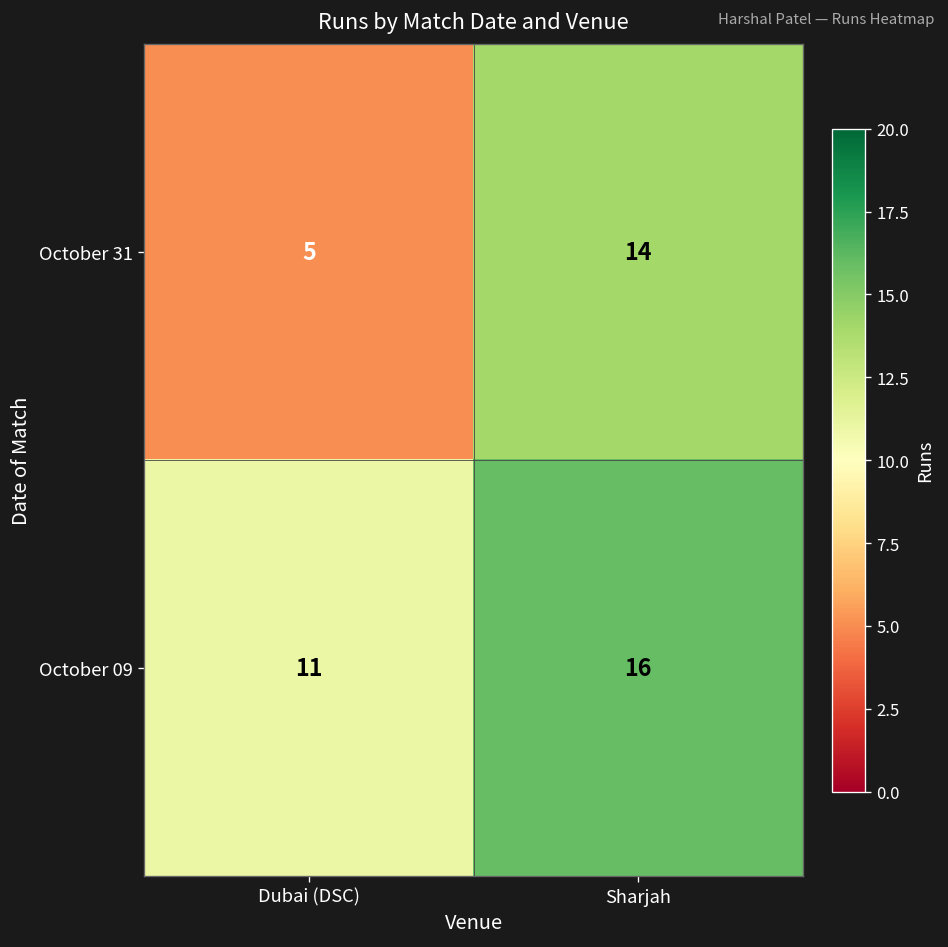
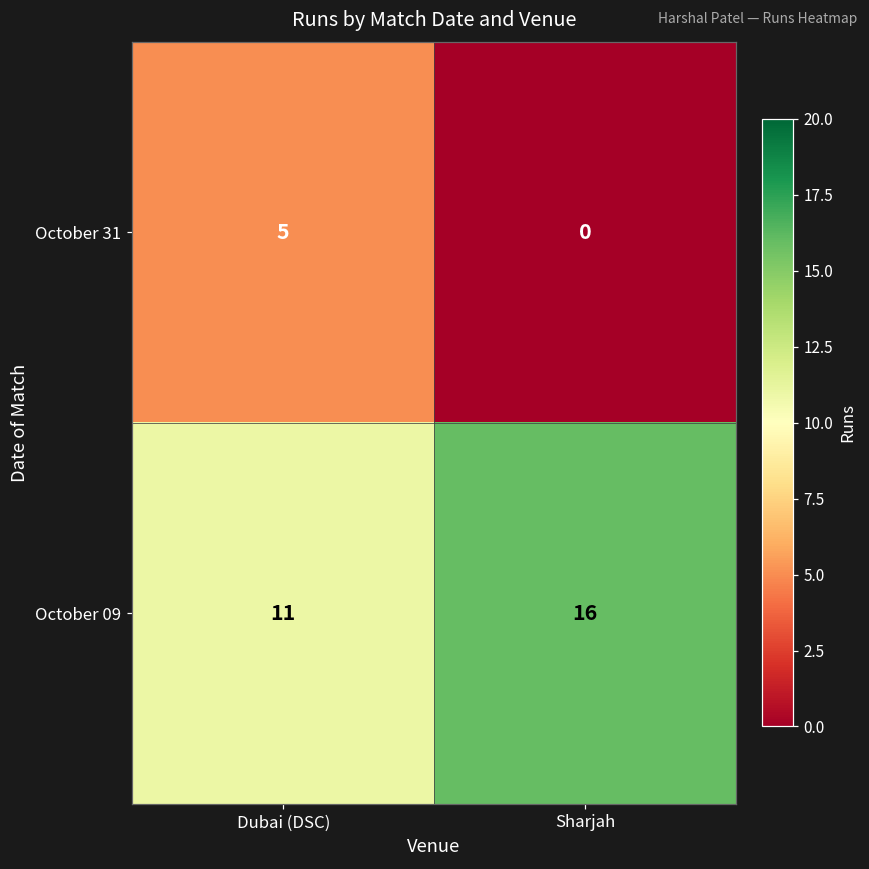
  {
    "October 31": {
      "Dubai (DSC)": 5,
-     "Sharjah": 14
+     "Sharjah": 0
    },
    "October 09": {
      "Dubai (DSC)": 11,
      "Sharjah": 16
    }
  }
